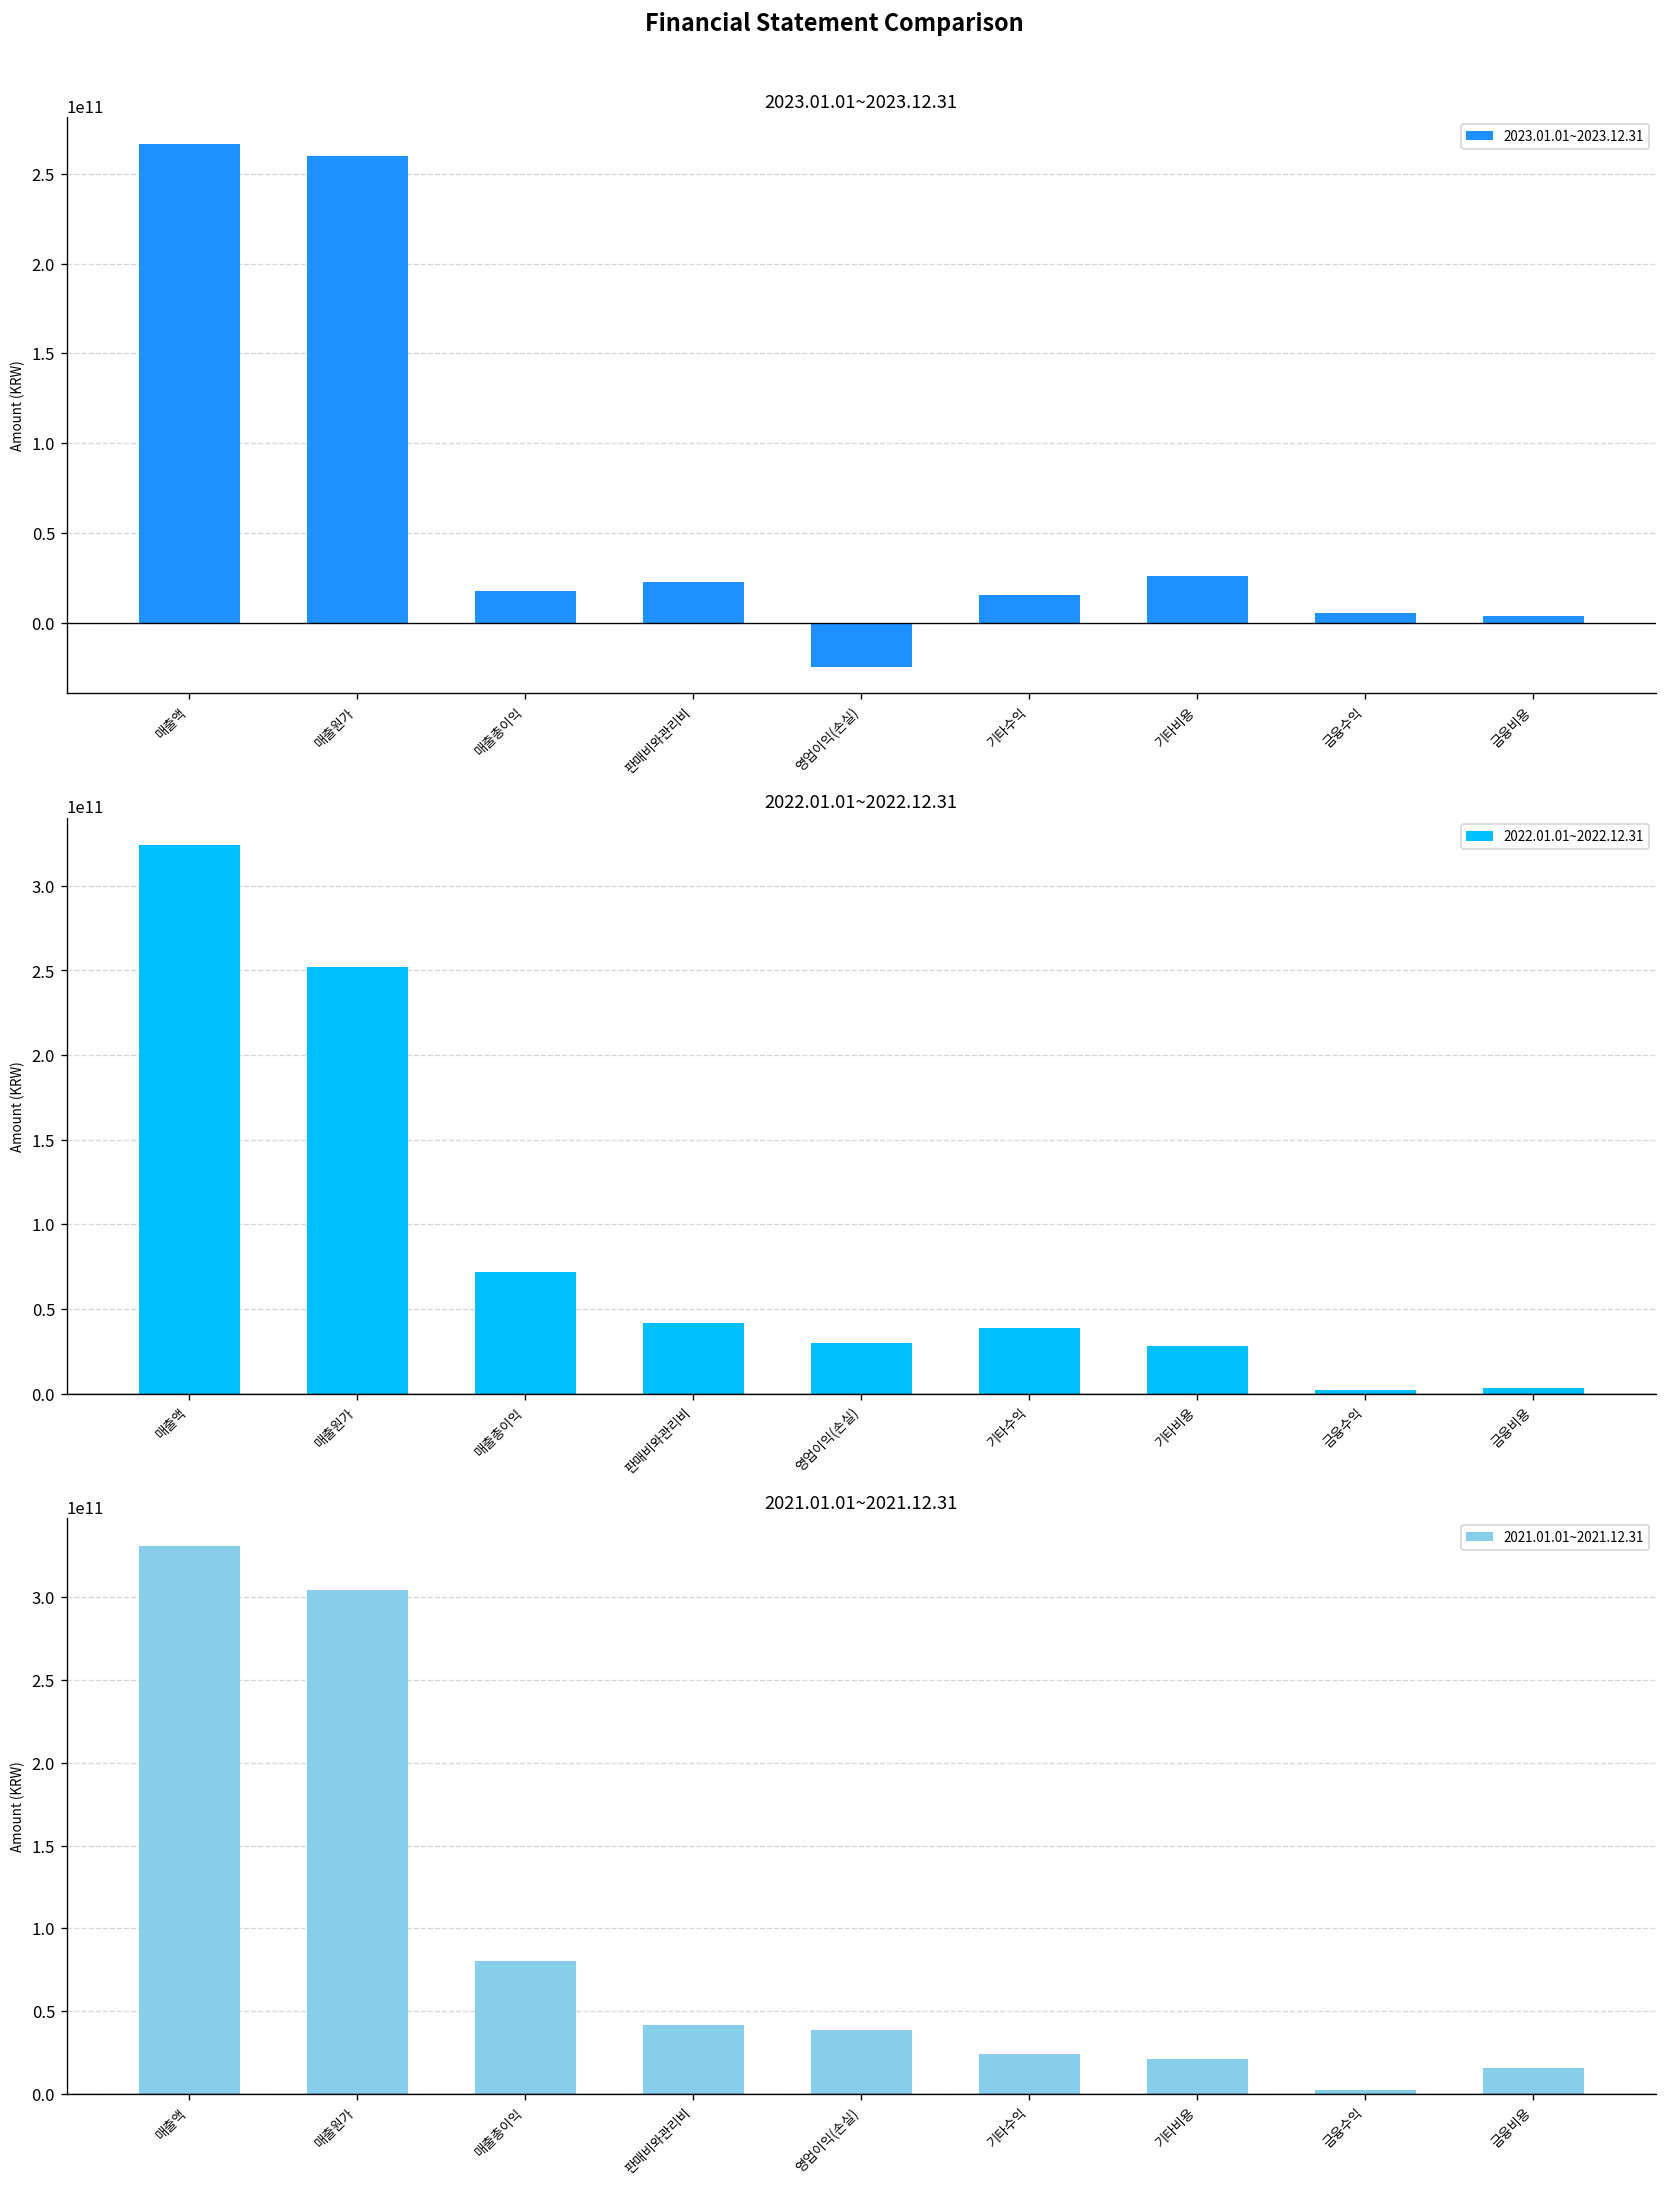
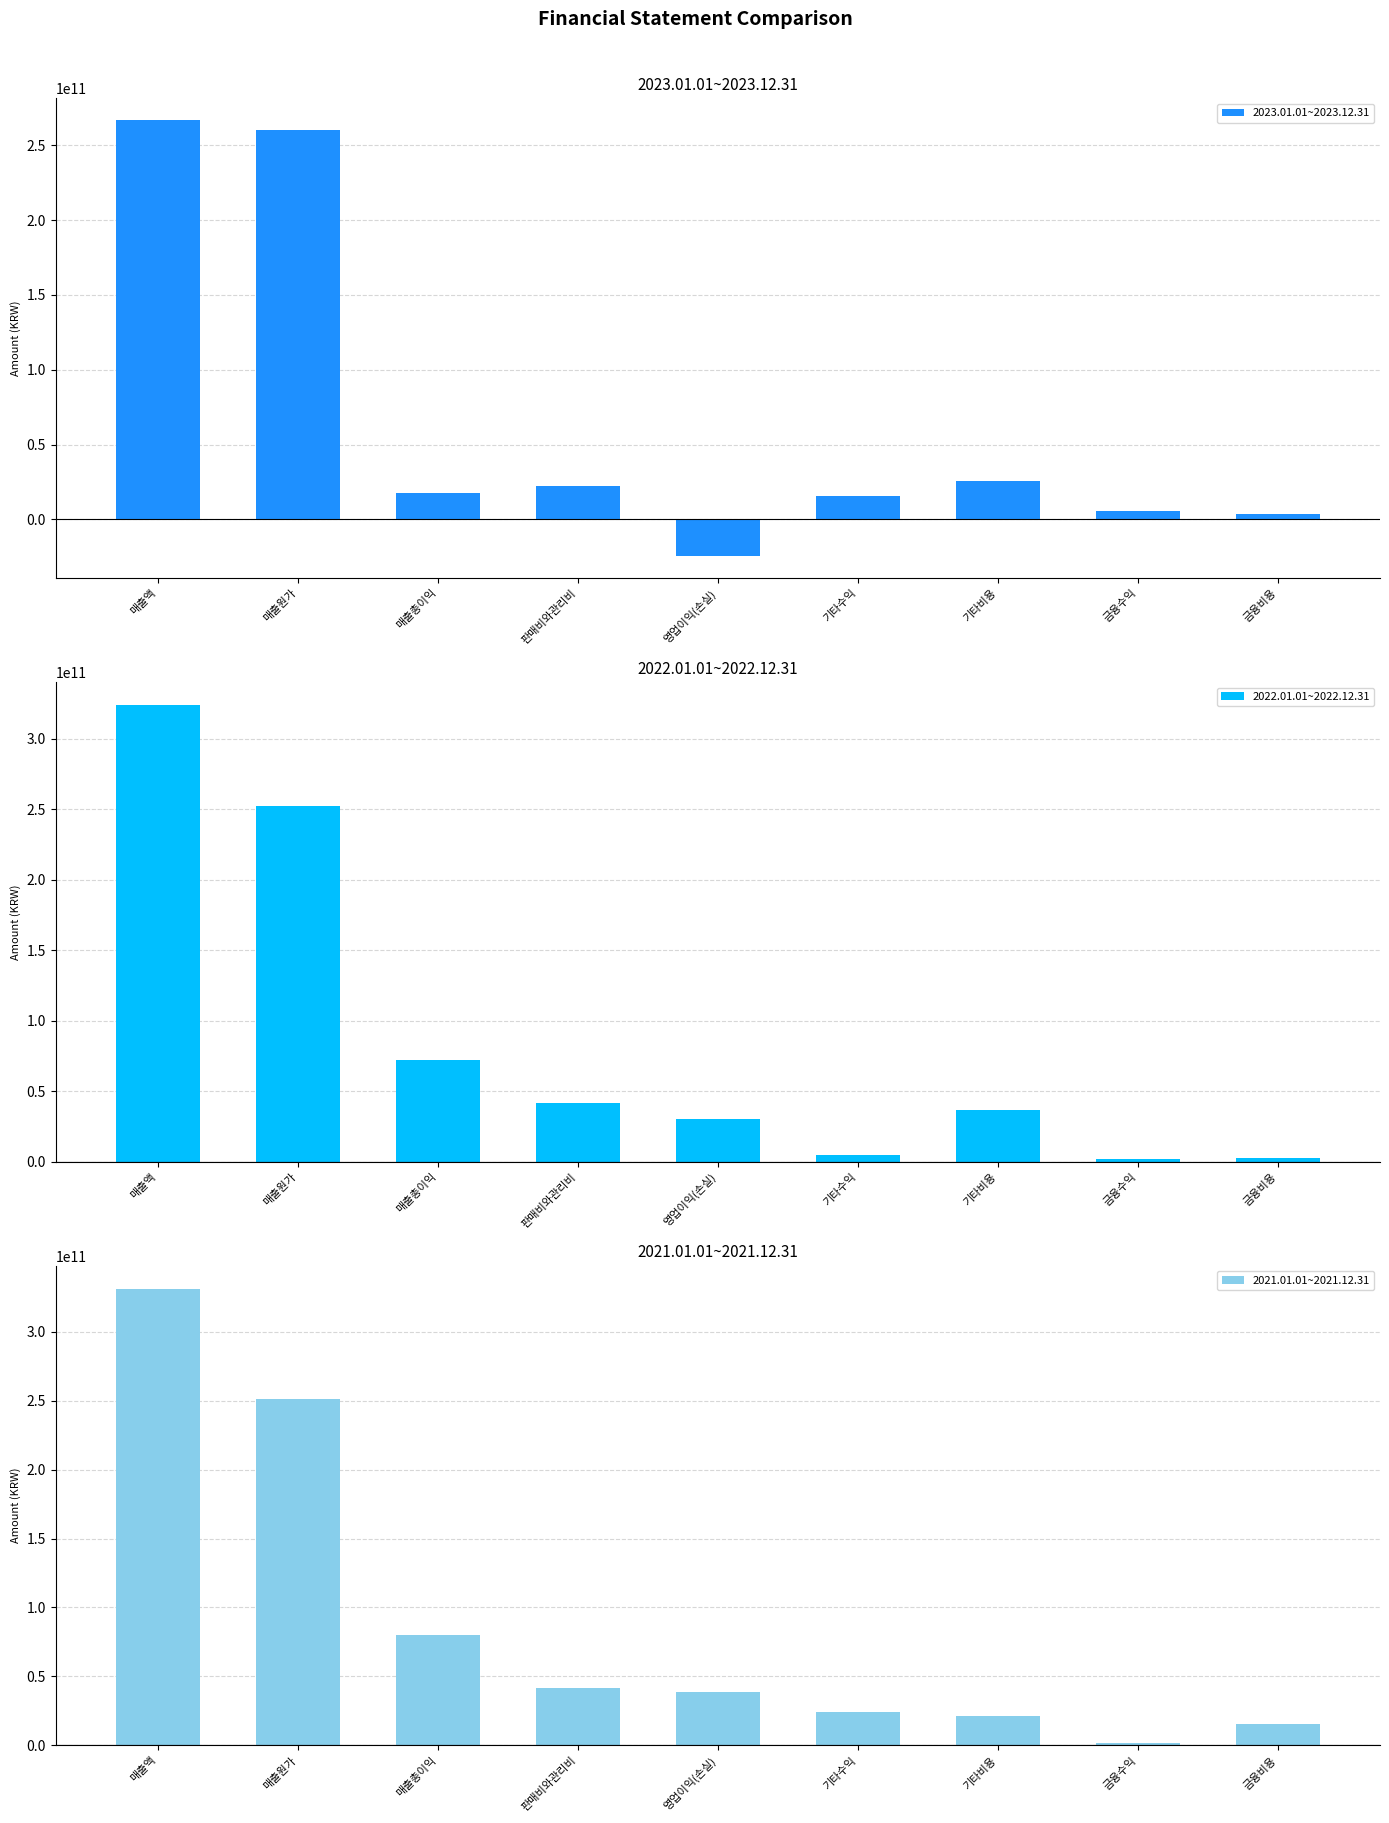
  {
    "2023.01.01~2023.12.31": {
      "매출액": 267000000000,
      "매출원가": 260000000000,
      "매출총이익": 18000000000,
      "판매비와관리비": 22000000000,
      "영업이익(손실)": -25000000000,
      "기타수익": 15000000000,
      "기타비용": 26000000000,
      "금융수익": 5000000000,
      "금융비용": 4000000000
    },
    "2022.01.01~2022.12.31": {
      "매출액": 324000000000,
      "매출원가": 252000000000,
      "매출총이익": 72000000000,
      "판매비와관리비": 42000000000,
      "영업이익(손실)": 30000000000,
-     "기타수익": 39000000000,
-     "기타비용": 28000000000,
+     "기타수익": 5000000000,
+     "기타비용": 37000000000,
      "금융수익": 2000000000,
      "금융비용": 3000000000
    },
    "2021.01.01~2021.12.31": {
      "매출액": 331000000000,
-     "매출원가": 304000000000,
+     "매출원가": 251000000000,
      "매출총이익": 80000000000,
      "판매비와관리비": 42000000000,
      "영업이익(손실)": 39000000000,
      "기타수익": 24000000000,
      "기타비용": 21000000000,
      "금융수익": 2000000000,
      "금융비용": 16000000000
    }
  }
